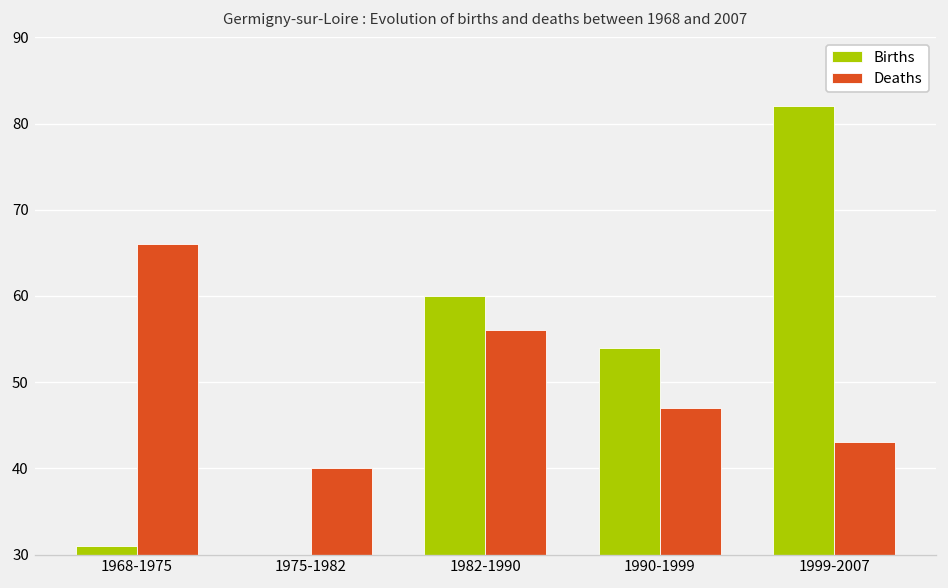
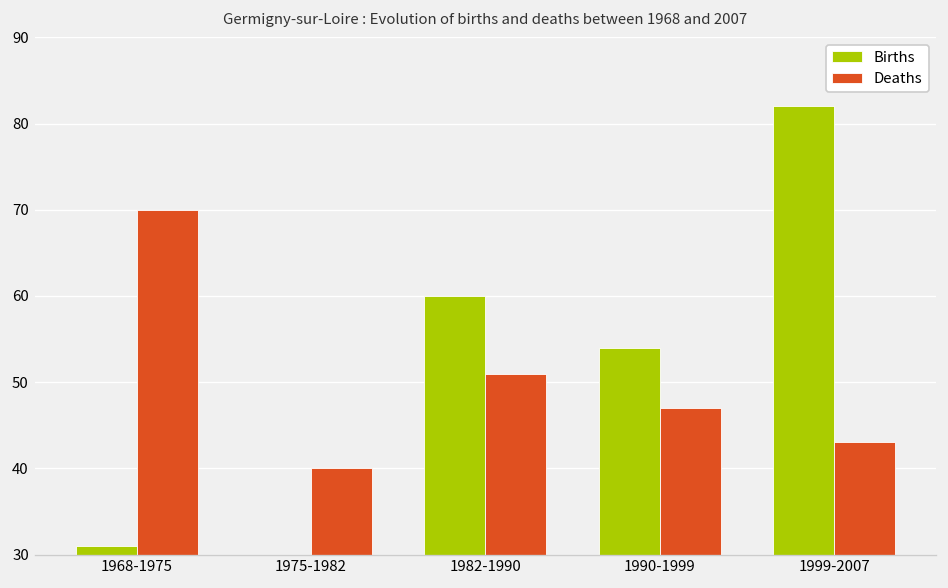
  {
    "Births": {
      "1968-1975": 31,
      "1982-1990": 60,
      "1990-1999": 54,
      "1999-2007": 82
    },
    "Deaths": {
-     "1968-1975": 66,
+     "1968-1975": 70,
      "1975-1982": 40,
-     "1982-1990": 56,
+     "1982-1990": 51,
      "1990-1999": 47,
      "1999-2007": 43
    }
  }
